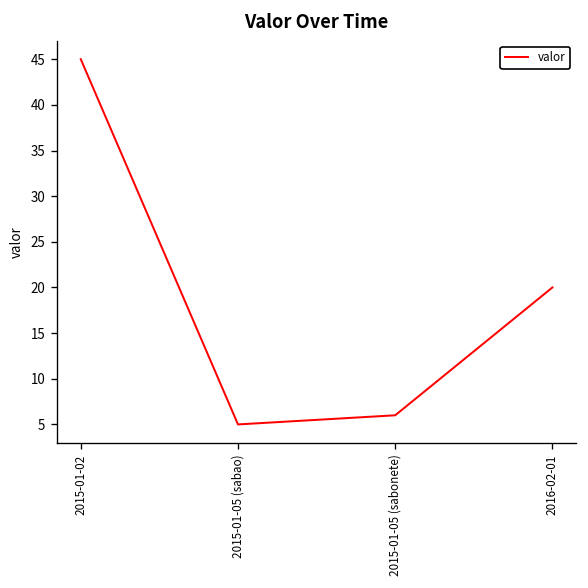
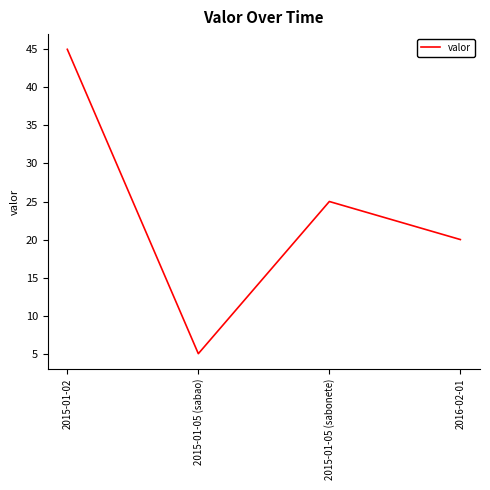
  {
    "2015-01-02": 45,
    "2015-01-05 (sabao)": 5,
-   "2015-01-05 (sabonete)": 6,
+   "2015-01-05 (sabonete)": 25,
    "2016-02-01": 20
  }
